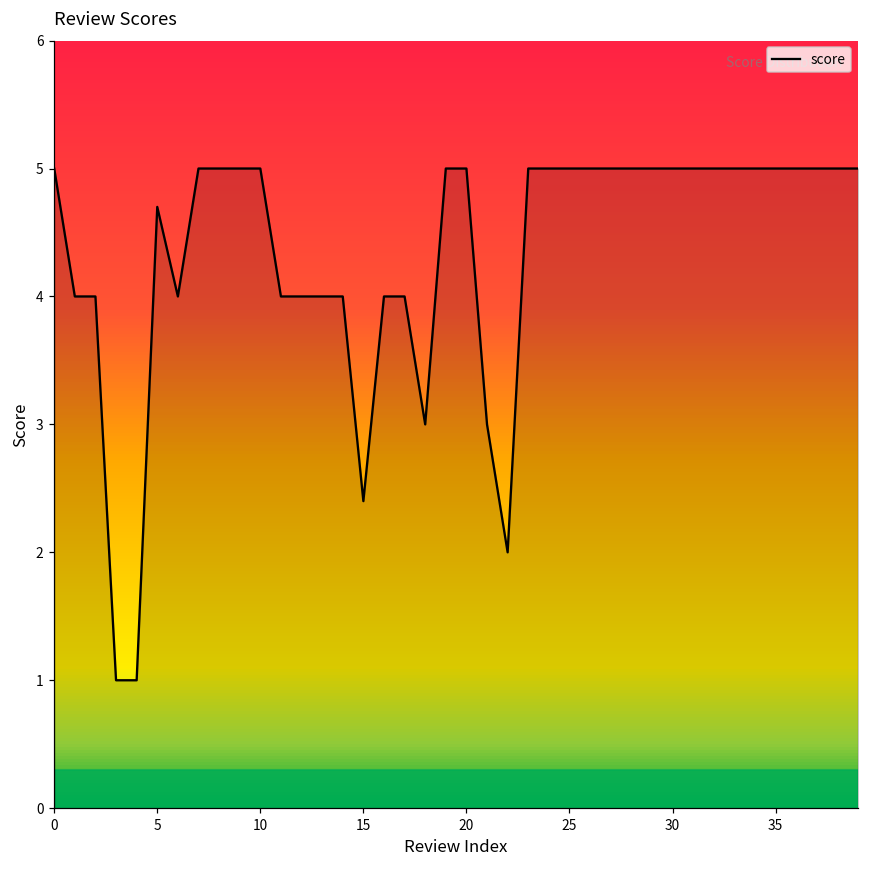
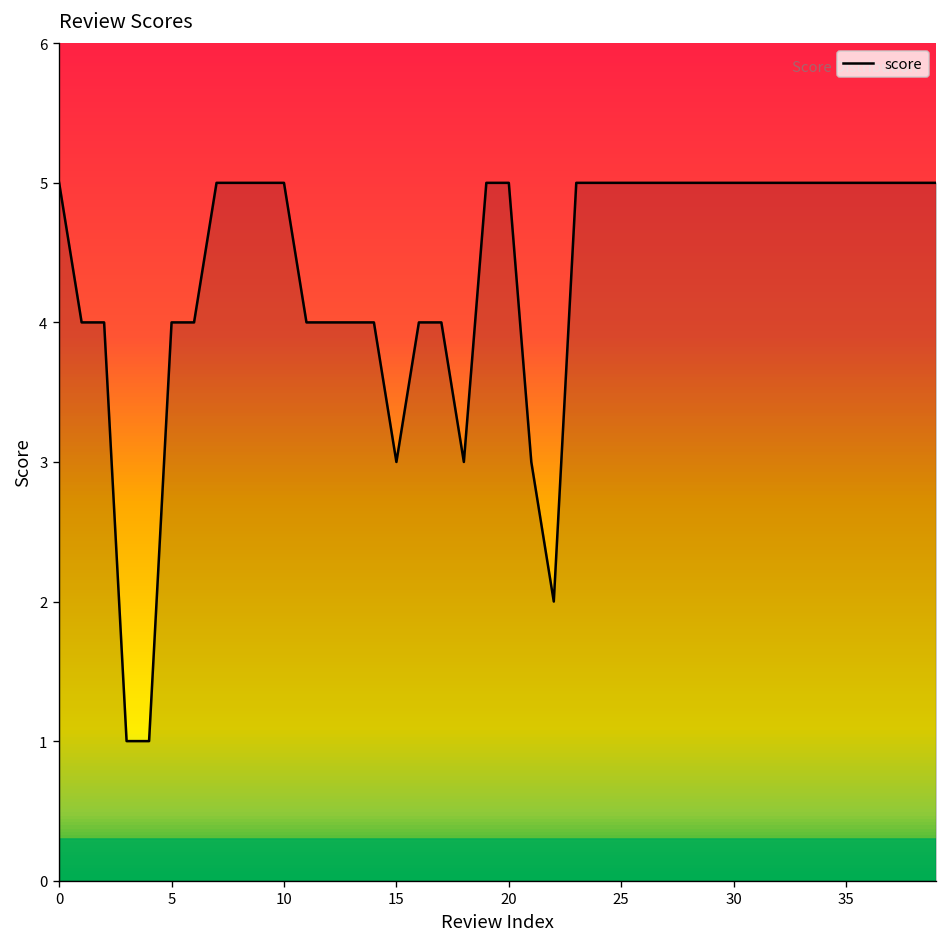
  {
    "0": 5.0,
-   "5": 4.7,
+   "5": 4.0,
    "10": 5.0,
-   "15": 2.4,
+   "15": 3.0,
    "20": 5.0,
    "25": 5.0,
    "30": 5.0,
    "35": 5.0
  }
